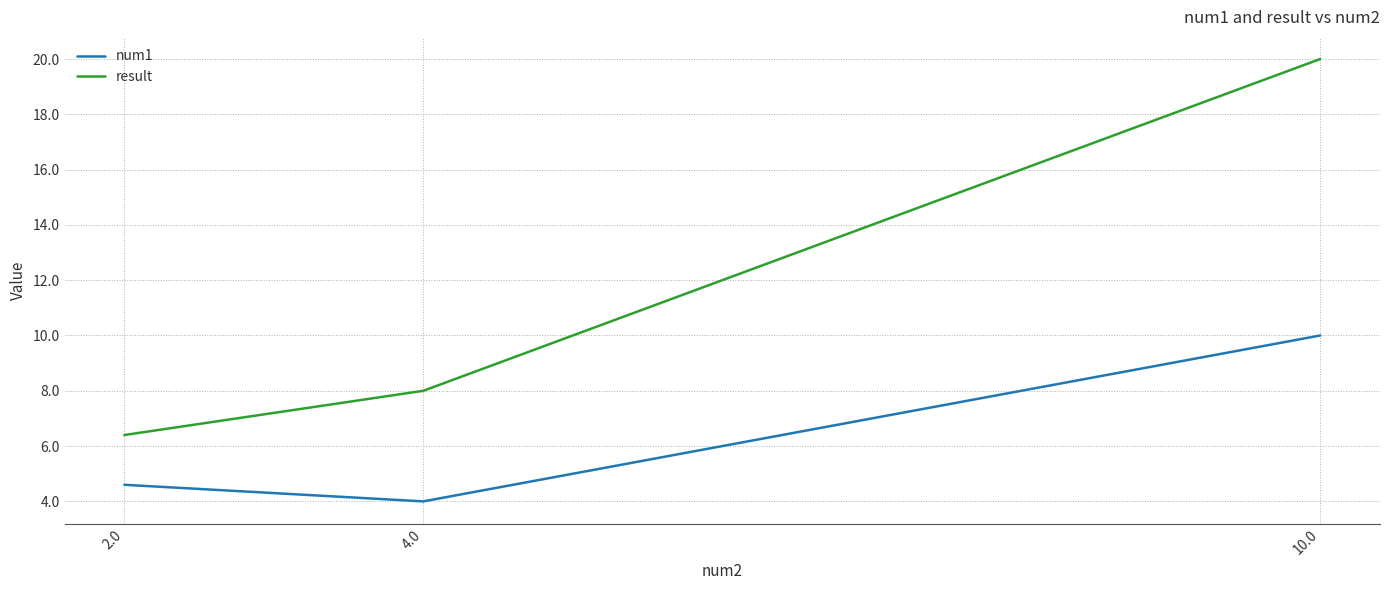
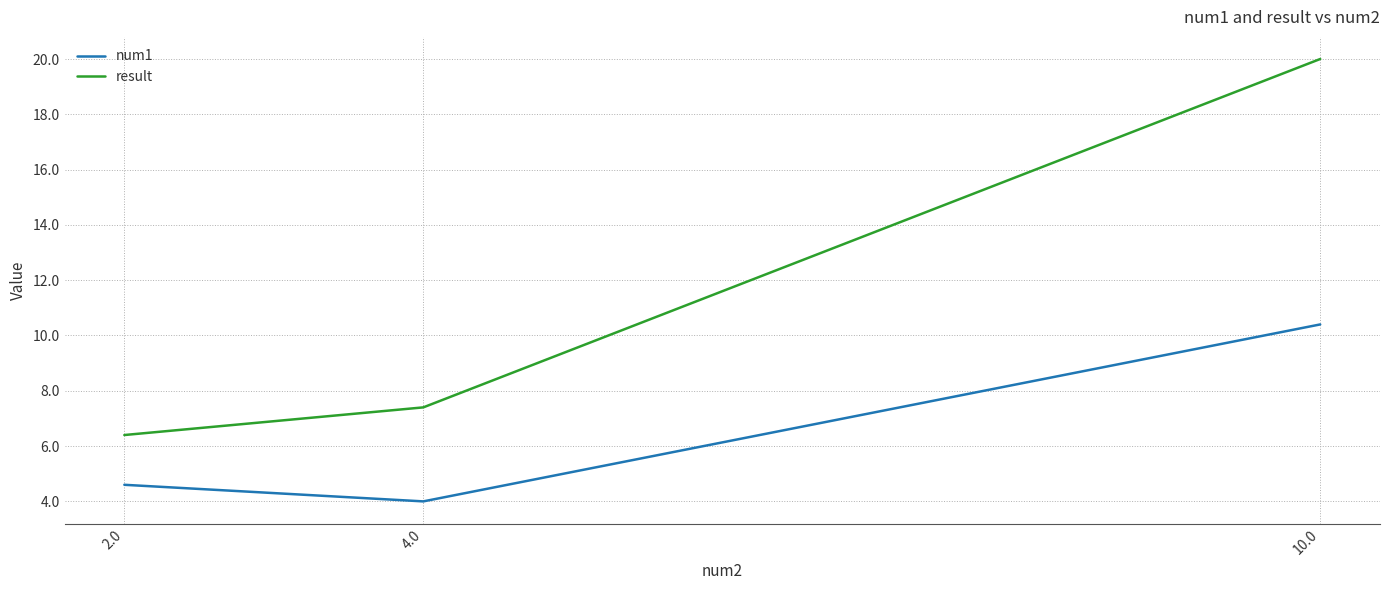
  {
    "num1": {
      "2.0": 4.6,
      "4.0": 4.0,
-     "10.0": 10.0
+     "10.0": 10.4
    },
    "result": {
      "2.0": 6.4,
-     "4.0": 8.0,
+     "4.0": 7.4,
      "10.0": 20.0
    }
  }
